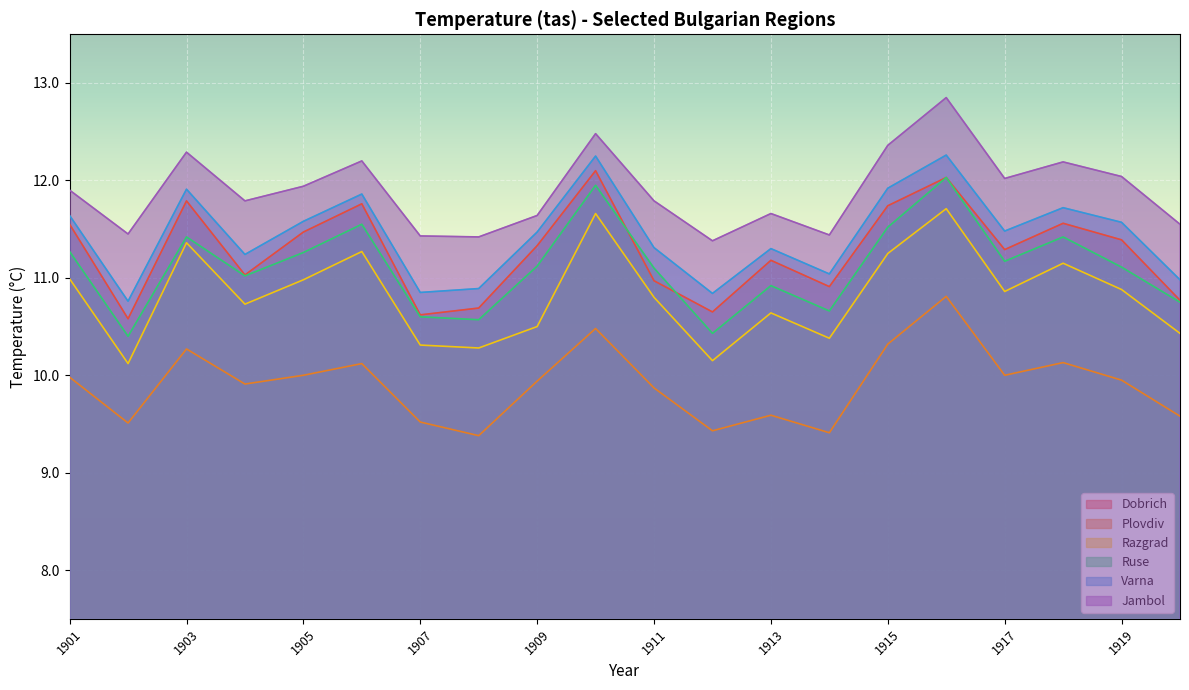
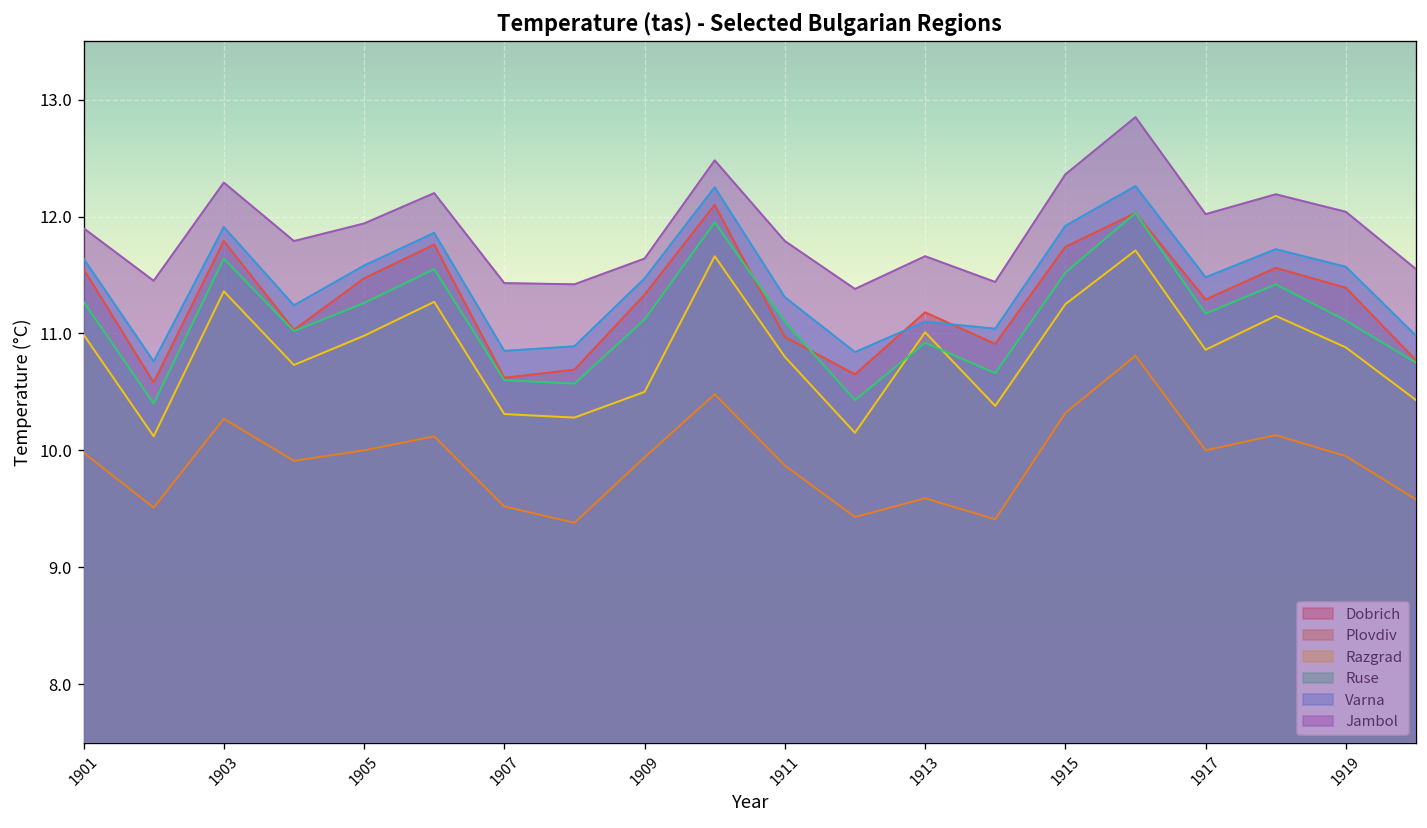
  {
    "Razgrad": {
      "1901": 11.0,
      "1903": 11.4,
      "1905": 11.0,
      "1907": 10.3,
      "1909": 10.5,
      "1911": 10.8,
-     "1913": 10.6,
+     "1913": 11.0,
      "1915": 11.3,
      "1917": 10.9,
      "1919": 10.9
    },
    "Ruse": {
      "1901": 11.3,
-     "1903": 11.4,
+     "1903": 11.6,
      "1905": 11.3,
      "1909": 11.1,
      "1911": 11.1,
      "1913": 10.9,
      "1915": 11.5,
      "1917": 11.2,
      "1919": 11.1
    },
    "Varna": {
      "1901": 11.6,
      "1903": 11.9,
      "1905": 11.6,
      "1907": 10.9,
      "1909": 11.5,
      "1911": 11.3,
-     "1913": 11.3,
+     "1913": 11.1,
      "1915": 11.9,
      "1917": 11.5,
      "1919": 11.6
    },
    "Jambol": {
      "1901": 11.9,
      "1903": 12.3,
      "1905": 11.9,
      "1907": 11.4,
      "1909": 11.6,
      "1911": 11.8,
      "1913": 11.7,
      "1915": 12.4,
      "1917": 12.0,
      "1919": 12.0
    }
  }
